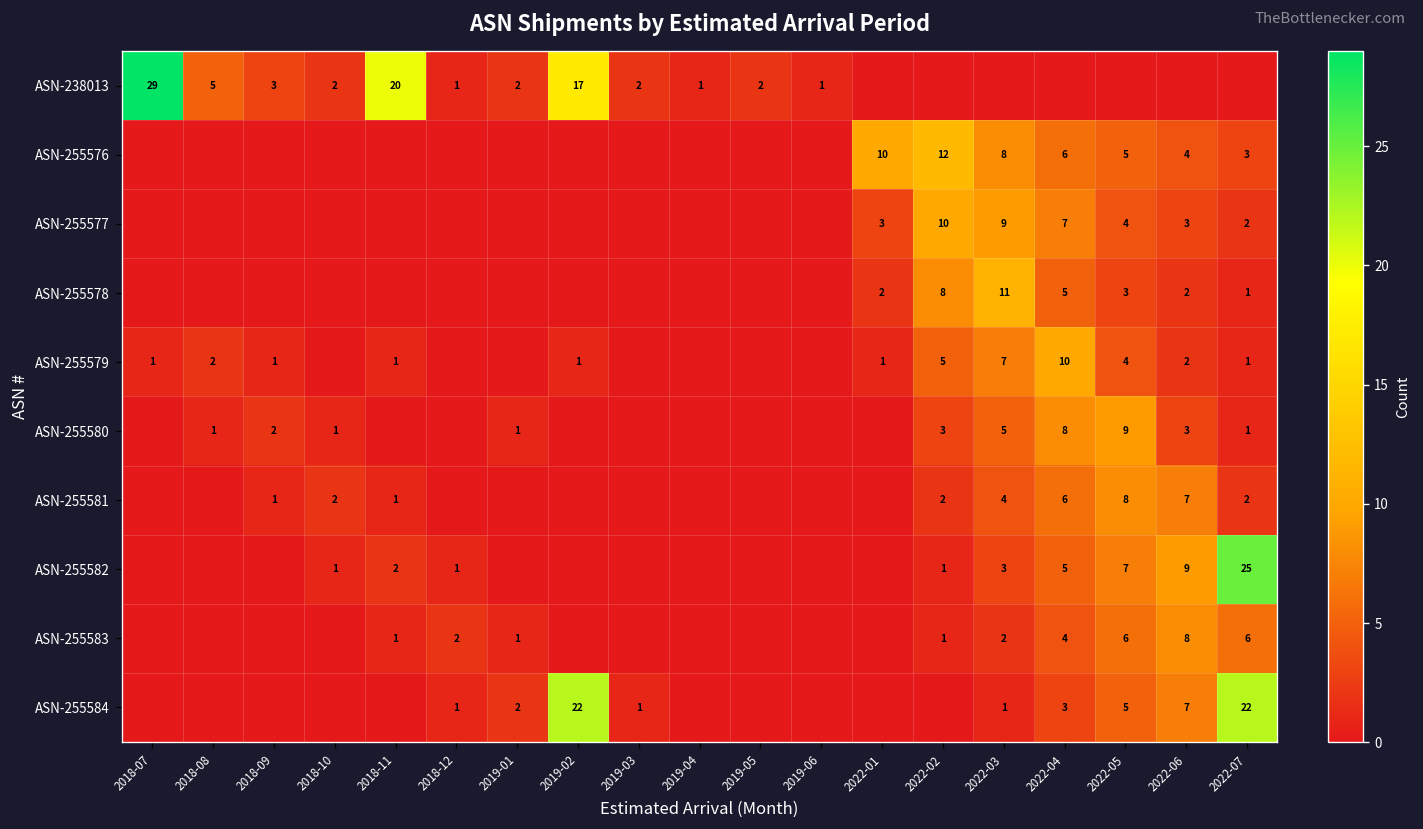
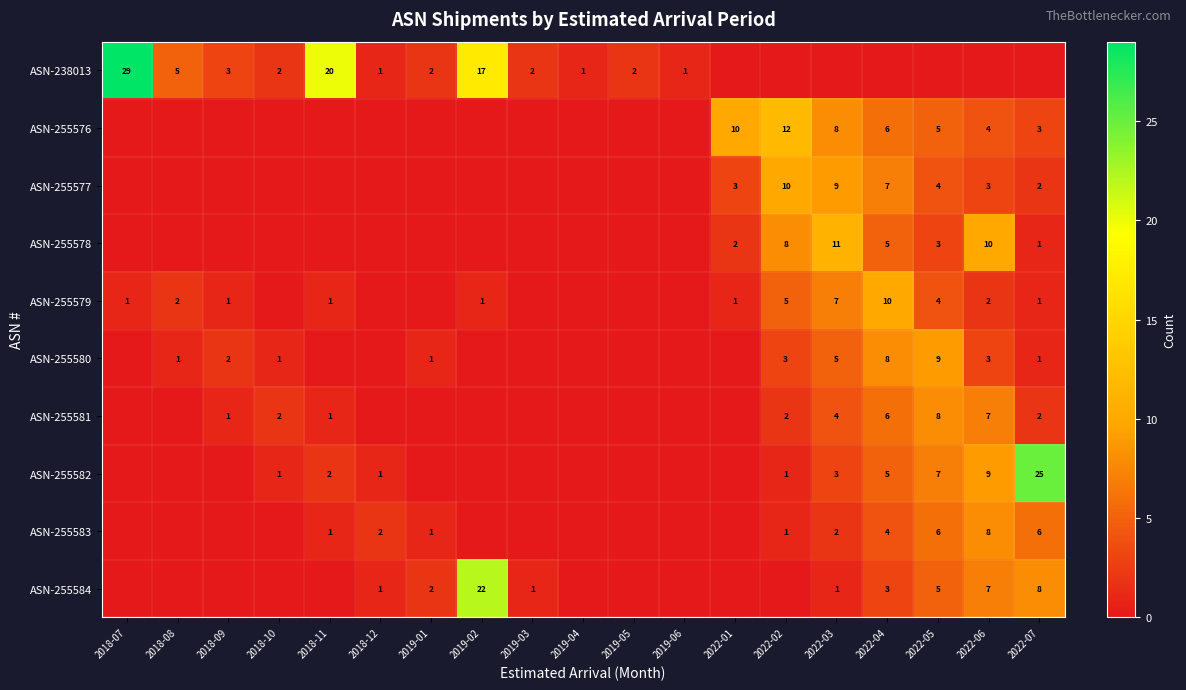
  {
    "ASN-238013": {
      "2018-07": 29,
      "2018-08": 5,
      "2018-09": 3,
      "2018-10": 2,
      "2018-11": 20,
      "2018-12": 1,
      "2019-01": 2,
      "2019-02": 17,
      "2019-03": 2,
      "2019-04": 1,
      "2019-05": 2,
      "2019-06": 1
    },
    "ASN-255576": {
      "2022-01": 10,
      "2022-02": 12,
      "2022-03": 8,
      "2022-04": 6,
      "2022-05": 5,
      "2022-06": 4,
      "2022-07": 3
    },
    "ASN-255577": {
      "2022-01": 3,
      "2022-02": 10,
      "2022-03": 9,
      "2022-04": 7,
      "2022-05": 4,
      "2022-06": 3,
      "2022-07": 2
    },
    "ASN-255578": {
      "2022-01": 2,
      "2022-02": 8,
      "2022-03": 11,
      "2022-04": 5,
      "2022-05": 3,
-     "2022-06": 2,
+     "2022-06": 10,
      "2022-07": 1
    },
    "ASN-255579": {
      "2018-07": 1,
      "2018-08": 2,
      "2018-09": 1,
      "2018-11": 1,
      "2019-02": 1,
      "2022-01": 1,
      "2022-02": 5,
      "2022-03": 7,
      "2022-04": 10,
      "2022-05": 4,
      "2022-06": 2,
      "2022-07": 1
    },
    "ASN-255580": {
      "2018-08": 1,
      "2018-09": 2,
      "2018-10": 1,
      "2019-01": 1,
      "2022-02": 3,
      "2022-03": 5,
      "2022-04": 8,
      "2022-05": 9,
      "2022-06": 3,
      "2022-07": 1
    },
    "ASN-255581": {
      "2018-09": 1,
      "2018-10": 2,
      "2018-11": 1,
      "2022-02": 2,
      "2022-03": 4,
      "2022-04": 6,
      "2022-05": 8,
      "2022-06": 7,
      "2022-07": 2
    },
    "ASN-255582": {
      "2018-10": 1,
      "2018-11": 2,
      "2018-12": 1,
      "2022-02": 1,
      "2022-03": 3,
      "2022-04": 5,
      "2022-05": 7,
      "2022-06": 9,
      "2022-07": 25
    },
    "ASN-255583": {
      "2018-11": 1,
      "2018-12": 2,
      "2019-01": 1,
      "2022-02": 1,
      "2022-03": 2,
      "2022-04": 4,
      "2022-05": 6,
      "2022-06": 8,
      "2022-07": 6
    },
    "ASN-255584": {
      "2018-12": 1,
      "2019-01": 2,
      "2019-02": 22,
      "2019-03": 1,
      "2022-03": 1,
      "2022-04": 3,
      "2022-05": 5,
      "2022-06": 7,
-     "2022-07": 22
+     "2022-07": 8
    }
  }
